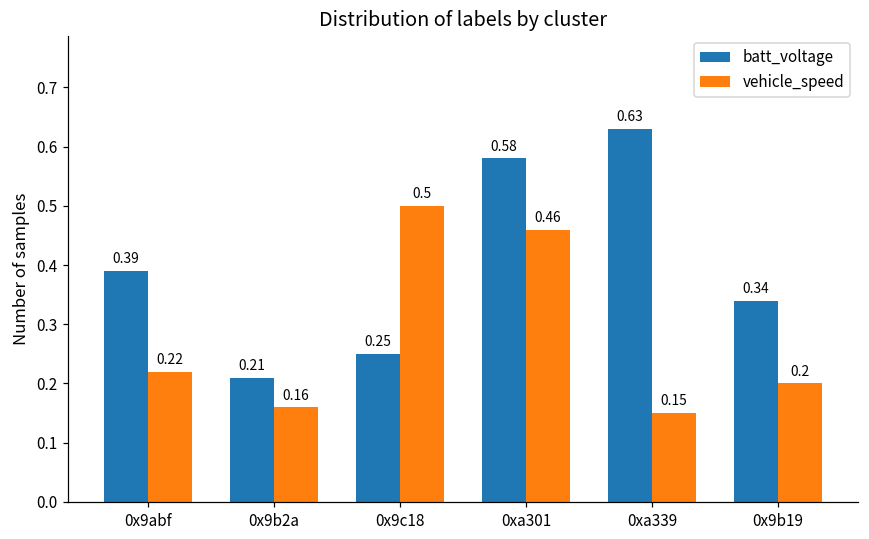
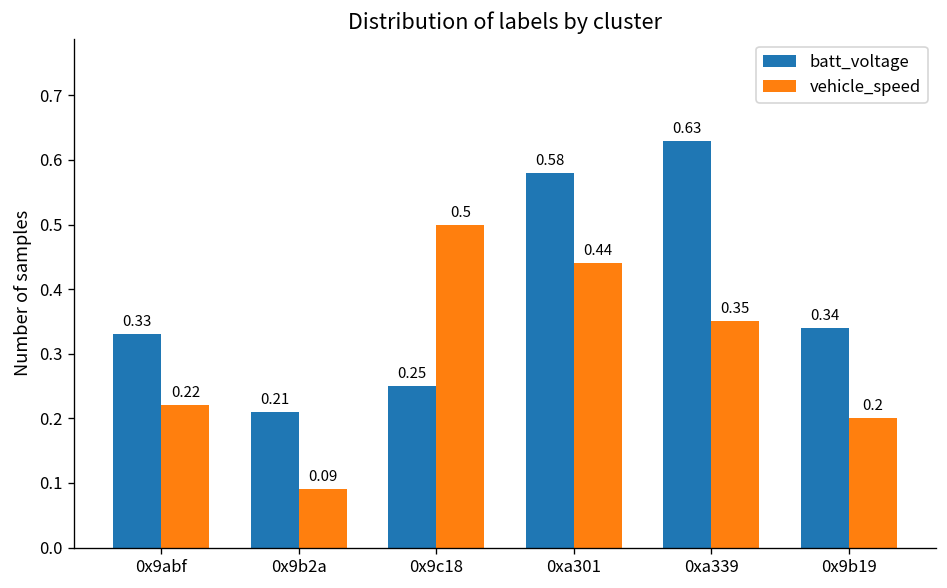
  {
    "batt_voltage": {
-     "0x9abf": 0.39,
+     "0x9abf": 0.33,
      "0x9b2a": 0.21,
      "0x9c18": 0.25,
      "0xa301": 0.58,
      "0xa339": 0.63,
      "0x9b19": 0.34
    },
    "vehicle_speed": {
      "0x9abf": 0.22,
-     "0x9b2a": 0.16,
+     "0x9b2a": 0.09,
      "0x9c18": 0.5,
-     "0xa301": 0.46,
-     "0xa339": 0.15,
+     "0xa301": 0.44,
+     "0xa339": 0.35,
      "0x9b19": 0.2
    }
  }
